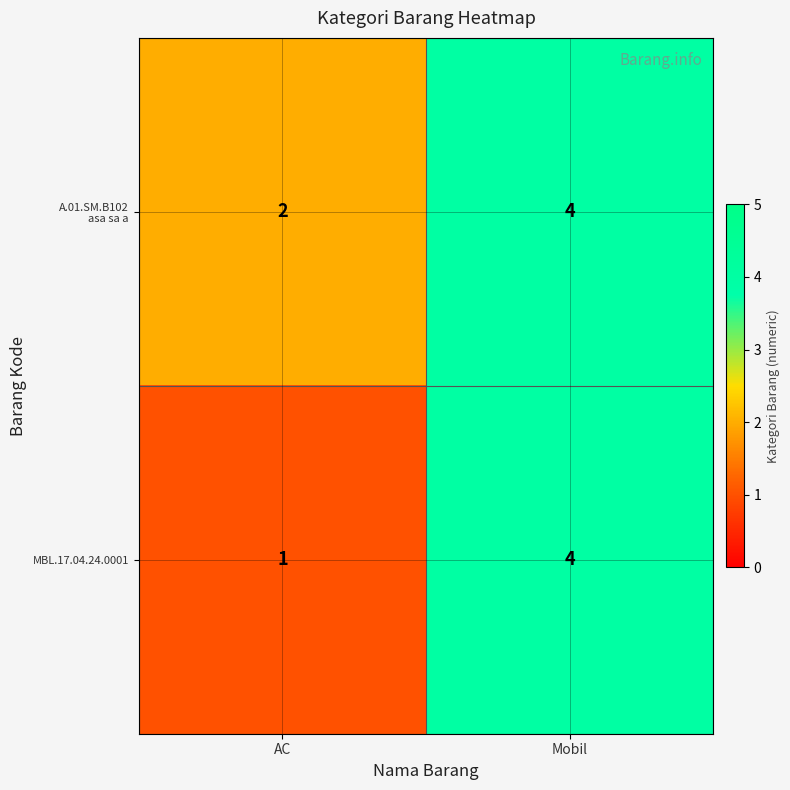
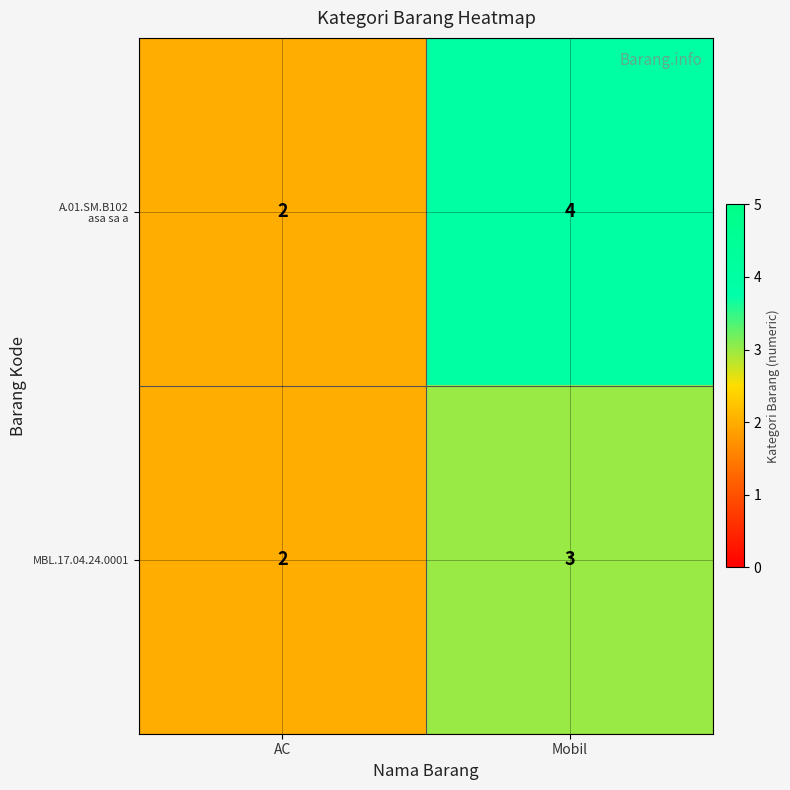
  {
    "A.01.SM.B102 asa sa a": {
      "AC": 2
    },
    "MBL.17.04.24.0001": {
-     "AC": 1,
-     "Mobil": 4
+     "AC": 2,
+     "Mobil": 3
    }
  }
